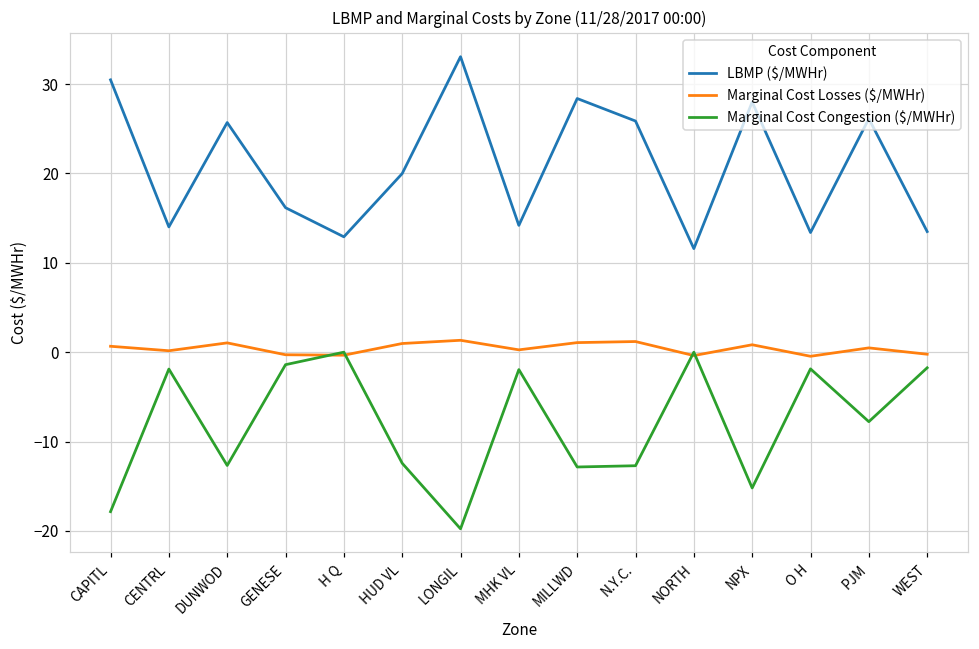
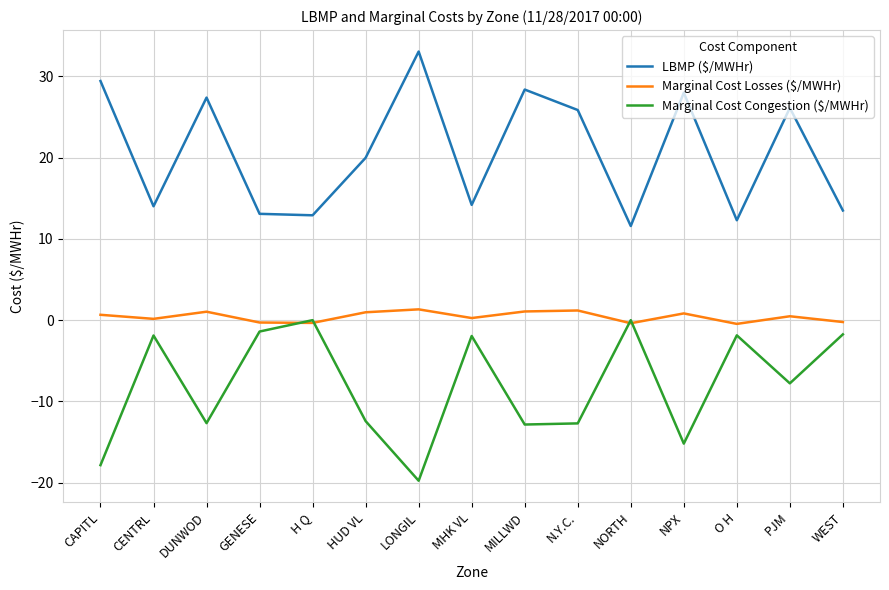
  {
    "LBMP ($/MWHr)": {
-     "CAPITL": 30,
+     "CAPITL": 29,
      "CENTRL": 14,
-     "DUNWOD": 26,
-     "GENESE": 16,
+     "DUNWOD": 27,
+     "GENESE": 13,
      "H Q": 13,
      "HUD VL": 20,
      "LONGIL": 33,
      "MHK VL": 14,
      "MILLWD": 28,
      "N.Y.C.": 26,
      "NORTH": 12,
-     "O H": 13,
+     "O H": 12,
      "WEST": 14
    },
    "Marginal Cost Losses ($/MWHr)": {
      "CAPITL": 1,
      "CENTRL": 0,
      "DUNWOD": 1,
      "GENESE": 0,
      "H Q": 0,
      "HUD VL": 1,
      "LONGIL": 1,
      "MHK VL": 0,
      "MILLWD": 1,
      "N.Y.C.": 1,
      "NORTH": 0,
      "NPX": 1,
      "O H": 0,
      "PJM": 0,
      "WEST": 0
    },
    "Marginal Cost Congestion ($/MWHr)": {
      "CAPITL": -18,
      "CENTRL": -2,
      "DUNWOD": -13,
      "GENESE": -1,
      "H Q": 0,
      "HUD VL": -12,
      "LONGIL": -20,
      "MHK VL": -2,
      "MILLWD": -13,
      "N.Y.C.": -13,
      "NORTH": 0,
      "NPX": -15,
      "O H": -2,
      "PJM": -8,
      "WEST": -2
    }
  }
